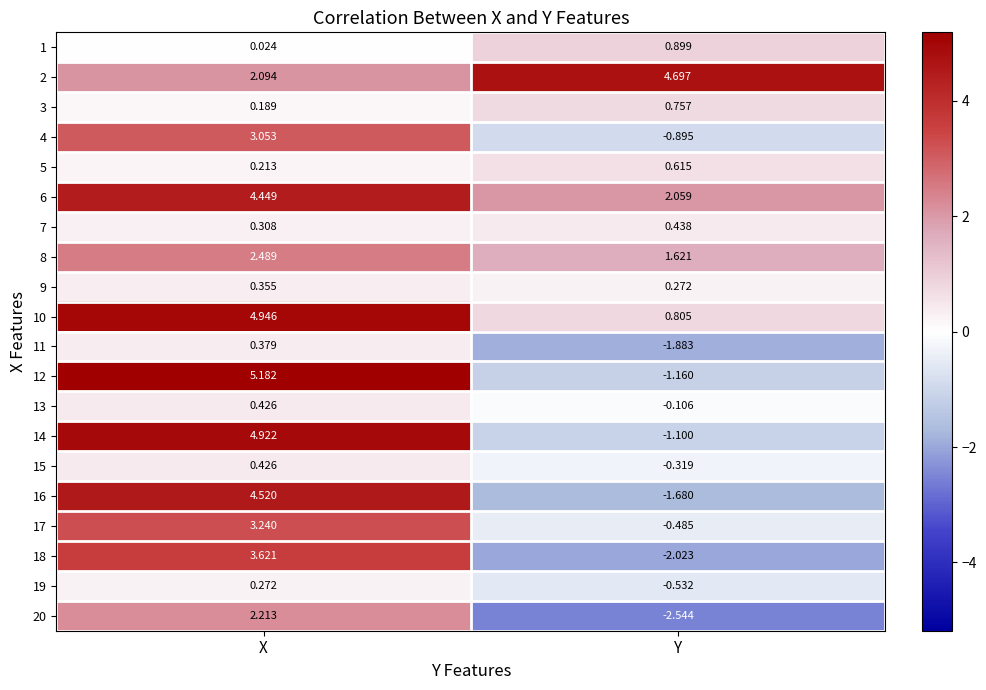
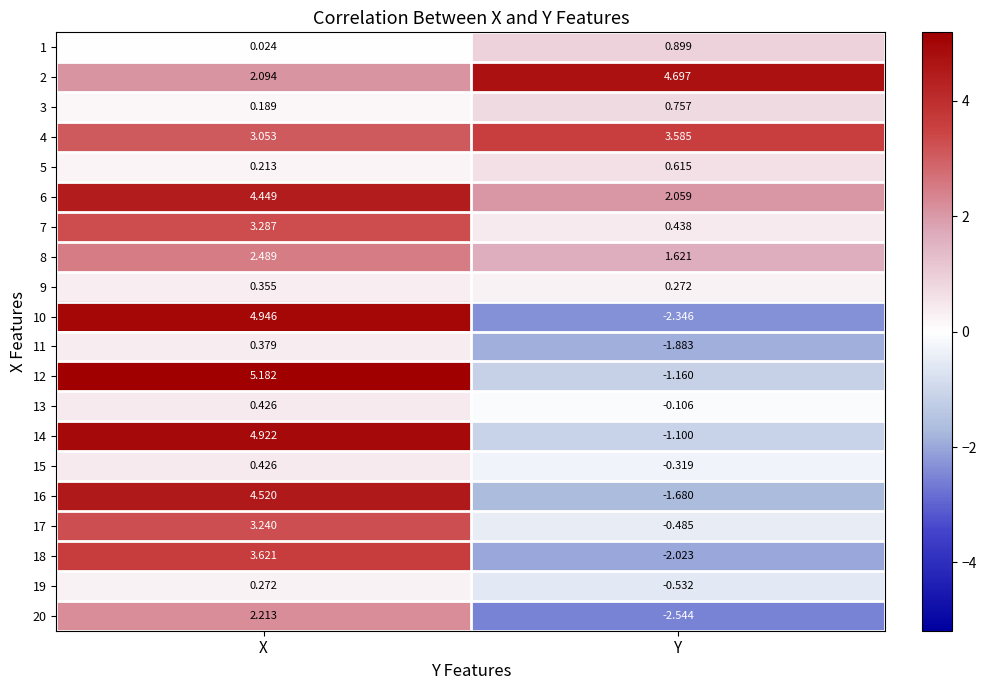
  {
    "1": {
      "X": 0.024,
      "Y": 0.899
    },
    "2": {
      "X": 2.094,
      "Y": 4.697
    },
    "3": {
      "X": 0.189,
      "Y": 0.757
    },
    "4": {
      "X": 3.053,
-     "Y": -0.895
+     "Y": 3.585
    },
    "5": {
      "X": 0.213,
      "Y": 0.615
    },
    "6": {
      "X": 4.449,
      "Y": 2.059
    },
    "7": {
-     "X": 0.308,
+     "X": 3.287,
      "Y": 0.438
    },
    "8": {
      "X": 2.489,
      "Y": 1.621
    },
    "9": {
      "X": 0.355,
      "Y": 0.272
    },
    "10": {
      "X": 4.946,
-     "Y": 0.805
+     "Y": -2.346
    },
    "11": {
      "X": 0.379,
      "Y": -1.883
    },
    "12": {
      "X": 5.182,
      "Y": -1.160
    },
    "13": {
      "X": 0.426,
      "Y": -0.106
    },
    "14": {
      "X": 4.922,
      "Y": -1.100
    },
    "15": {
      "X": 0.426,
      "Y": -0.319
    },
    "16": {
      "X": 4.520,
      "Y": -1.680
    },
    "17": {
      "X": 3.240,
      "Y": -0.485
    },
    "18": {
      "X": 3.621,
      "Y": -2.023
    },
    "19": {
      "X": 0.272,
      "Y": -0.532
    },
    "20": {
      "X": 2.213,
      "Y": -2.544
    }
  }
